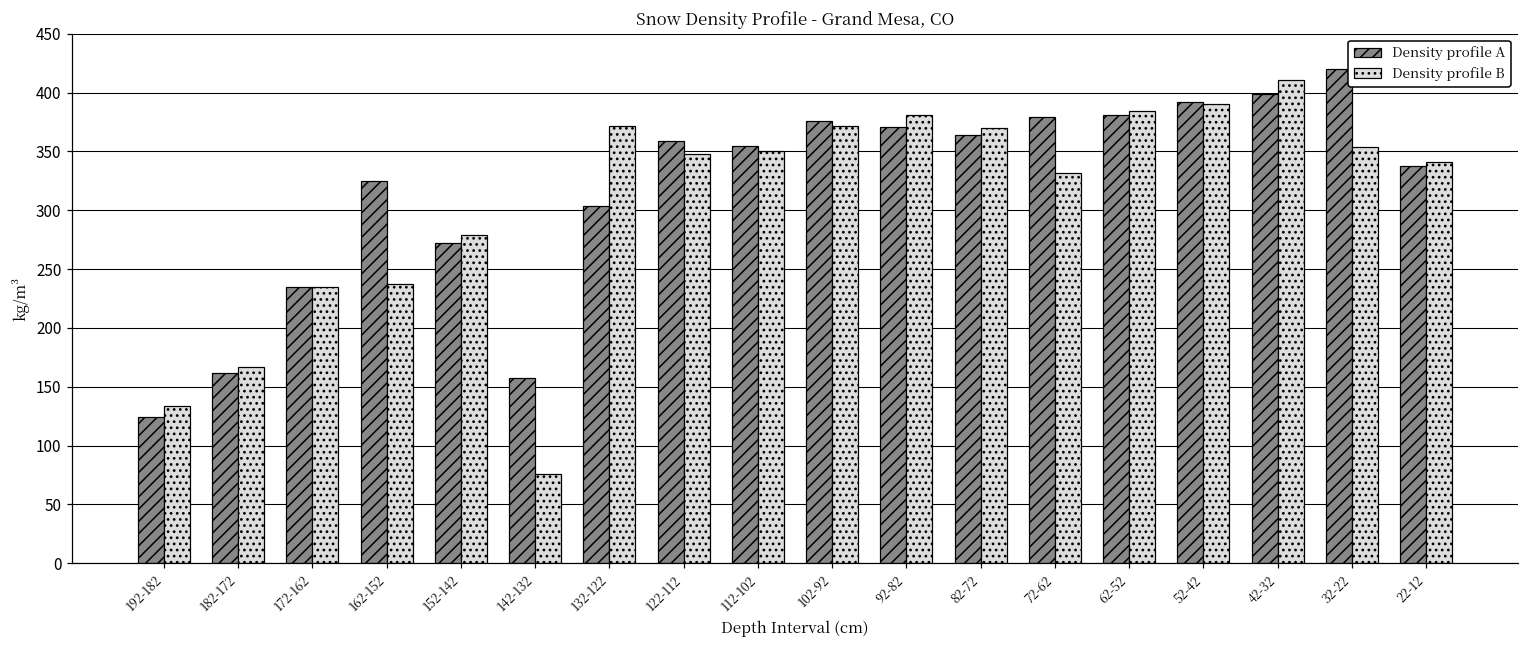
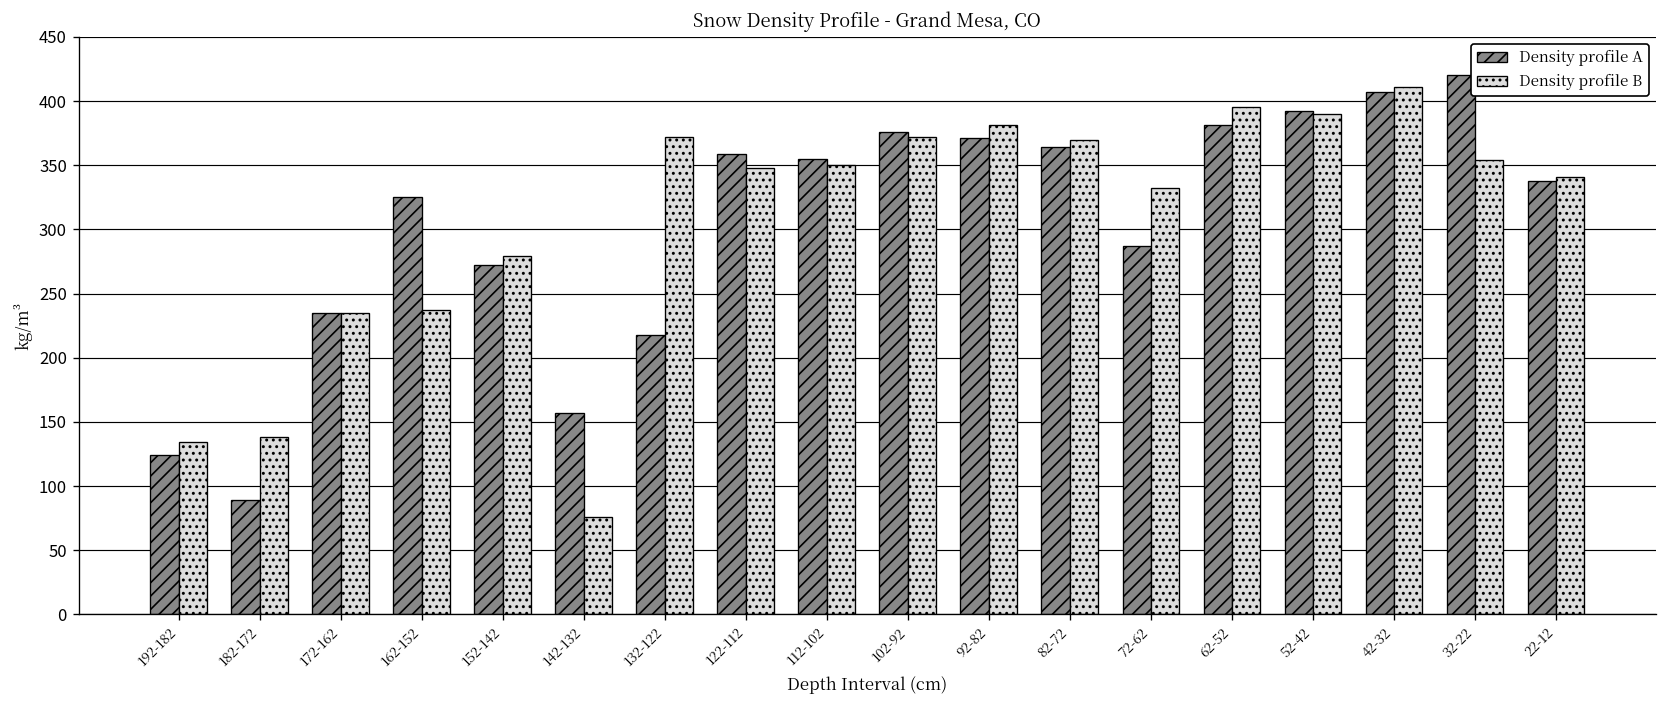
  {
    "Density profile A": {
      "192-182": 124,
-     "182-172": 162,
+     "182-172": 89,
      "172-162": 235,
      "162-152": 325,
      "152-142": 272,
      "142-132": 157,
-     "132-122": 304,
+     "132-122": 218,
      "122-112": 359,
      "112-102": 355,
      "102-92": 376,
      "92-82": 371,
      "82-72": 364,
-     "72-62": 379,
+     "72-62": 287,
      "62-52": 381,
      "52-42": 392,
-     "42-32": 399,
+     "42-32": 407,
      "32-22": 420,
      "22-12": 338
    },
    "Density profile B": {
      "192-182": 134,
-     "182-172": 167,
+     "182-172": 138,
      "172-162": 235,
      "162-152": 237,
      "152-142": 279,
      "142-132": 76,
      "132-122": 372,
      "122-112": 348,
      "112-102": 350,
      "102-92": 372,
      "92-82": 381,
      "82-72": 370,
      "72-62": 332,
-     "62-52": 384,
+     "62-52": 395,
      "52-42": 390,
      "42-32": 411,
      "32-22": 354,
      "22-12": 341
    }
  }
